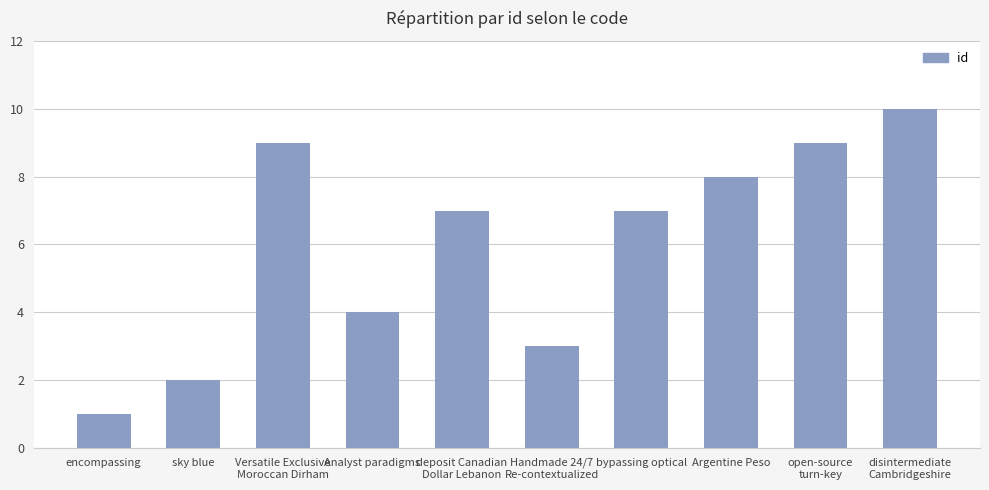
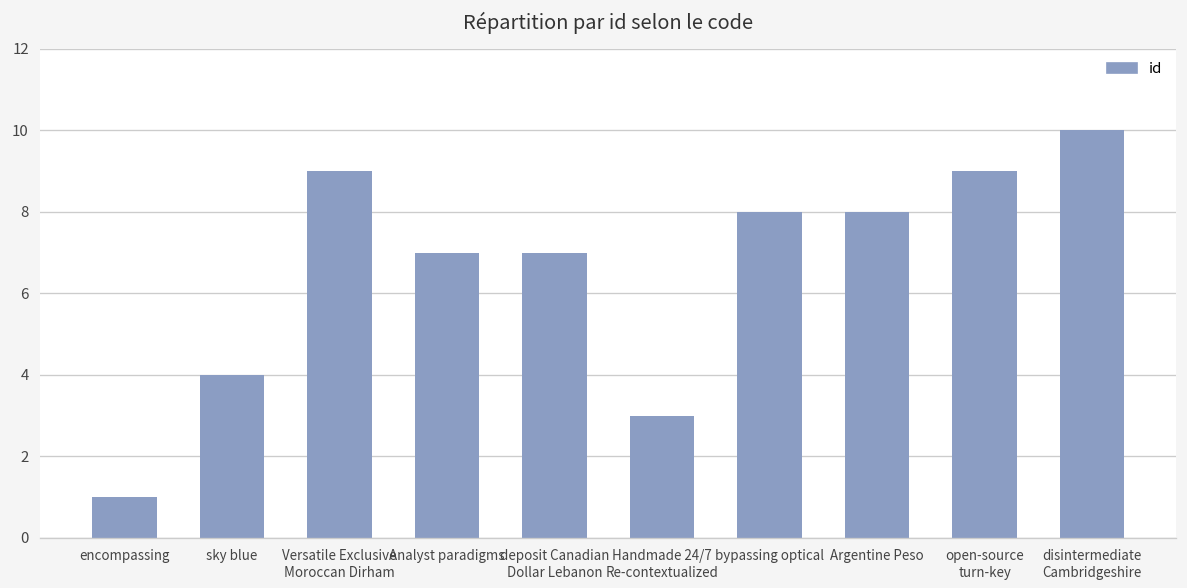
  {
    "encompassing": 1,
-   "sky blue": 2,
+   "sky blue": 4,
    "Versatile Exclusive Moroccan Dirham": 9,
-   "Analyst paradigms": 4,
+   "Analyst paradigms": 7,
    "deposit Canadian Dollar Lebanon": 7,
    "Handmade 24/7 Re-contextualized": 3,
-   "bypassing optical": 7,
+   "bypassing optical": 8,
    "Argentine Peso": 8,
    "open-source turn-key": 9,
    "disintermediate Cambridgeshire": 10
  }
